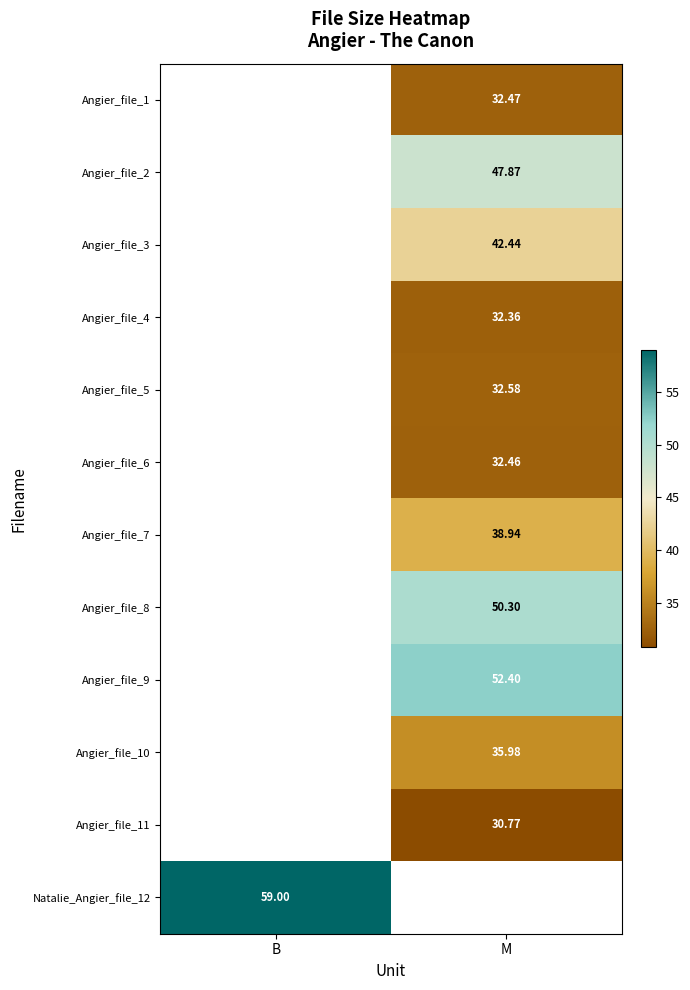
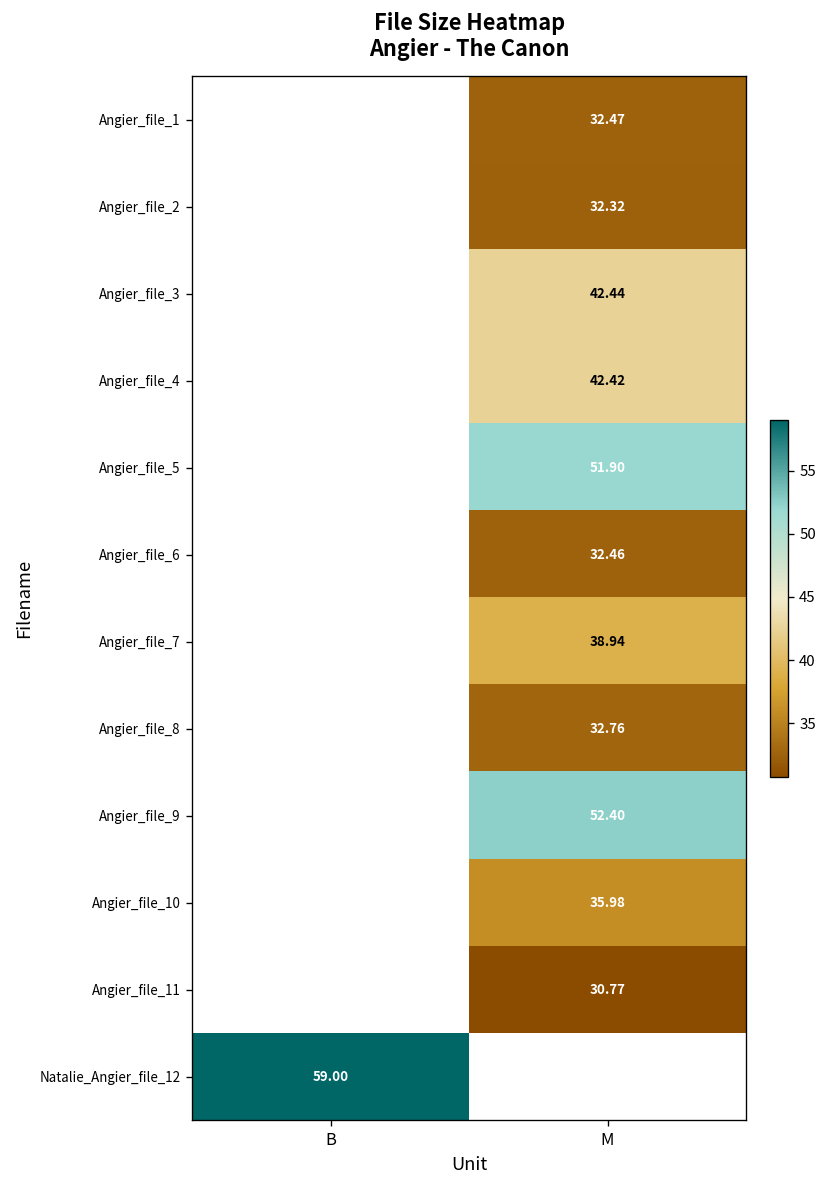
  {
    "Angier_file_1": {
      "M": 32.47
    },
    "Angier_file_2": {
-     "M": 47.87
+     "M": 32.32
    },
    "Angier_file_3": {
      "M": 42.44
    },
    "Angier_file_4": {
-     "M": 32.36
+     "M": 42.42
    },
    "Angier_file_5": {
-     "M": 32.58
+     "M": 51.90
    },
    "Angier_file_6": {
      "M": 32.46
    },
    "Angier_file_7": {
      "M": 38.94
    },
    "Angier_file_8": {
-     "M": 50.30
+     "M": 32.76
    },
    "Angier_file_9": {
      "M": 52.40
    },
    "Angier_file_10": {
      "M": 35.98
    },
    "Angier_file_11": {
      "M": 30.77
    },
    "Natalie_Angier_file_12": {
      "B": 59.00
    }
  }
